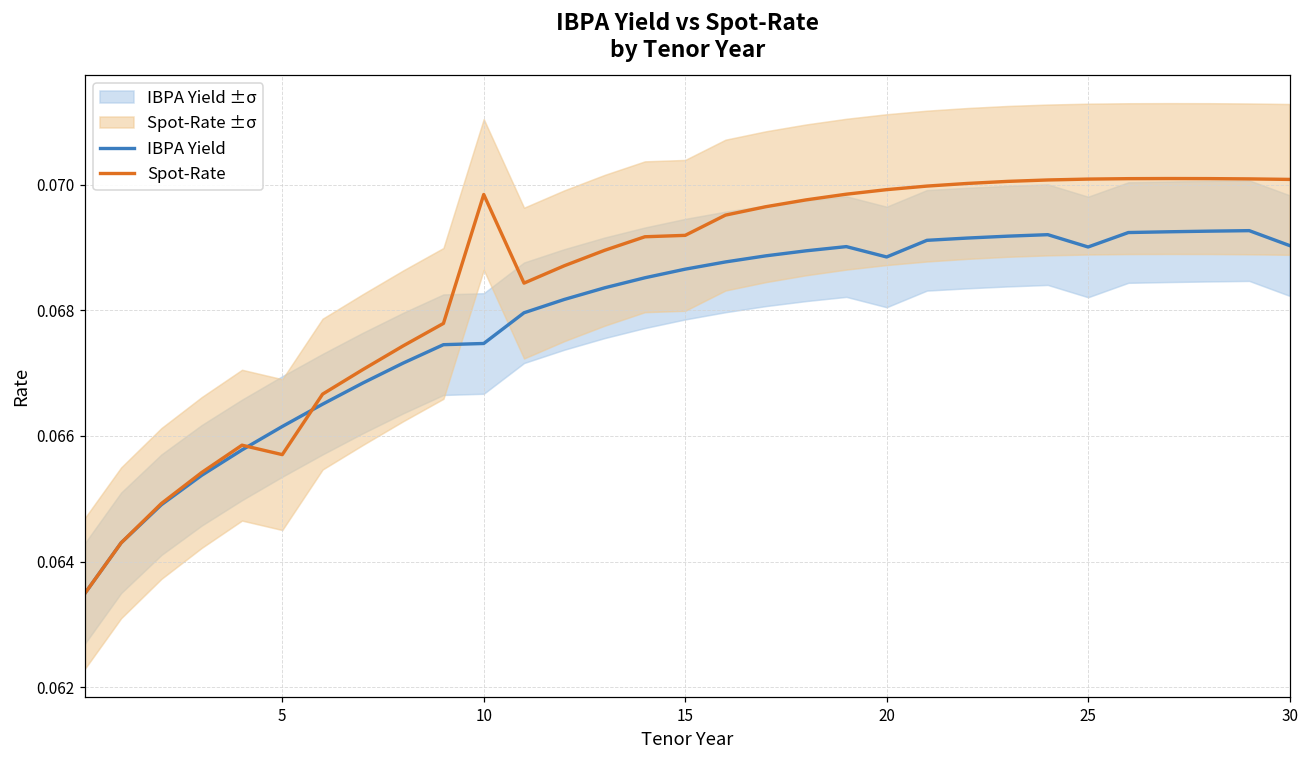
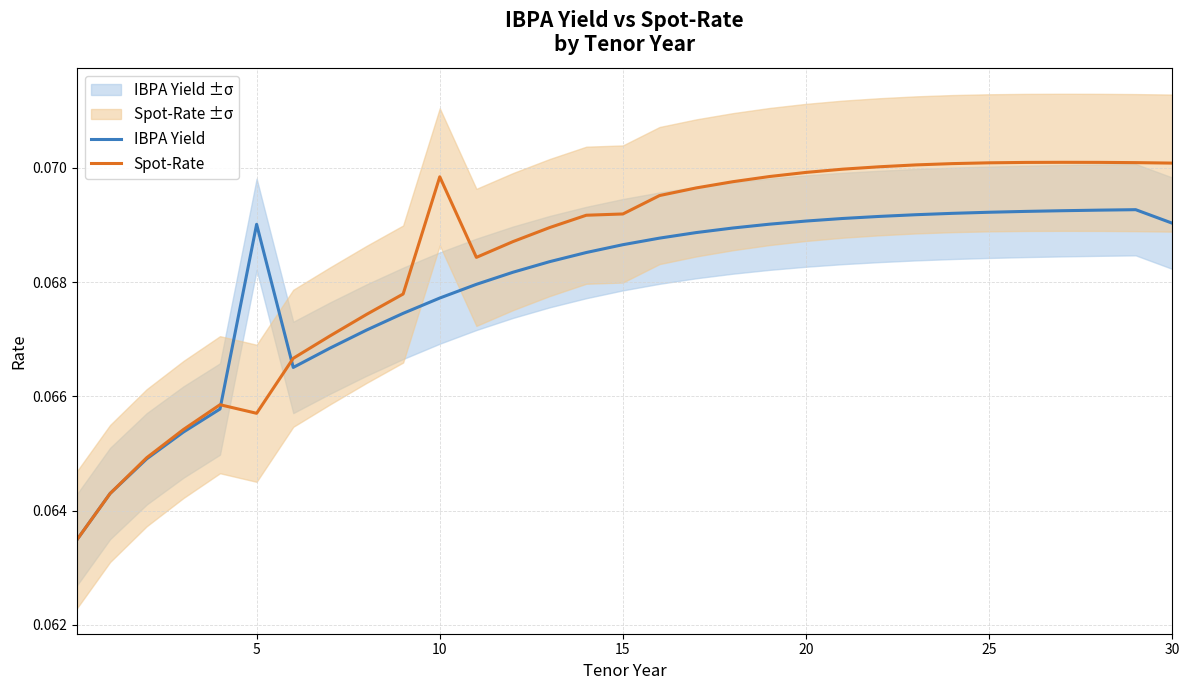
  {
    "IBPA Yield": {
-     "5": 0.0662,
-     "10": 0.0675,
+     "5": 0.0690,
+     "10": 0.0677,
      "15": 0.0687,
-     "20": 0.0688,
-     "25": 0.0690,
+     "20": 0.0691,
+     "25": 0.0692,
      "30": 0.0690
    },
    "Spot-Rate": {
      "5": 0.0657,
      "10": 0.0698,
      "15": 0.0692,
      "20": 0.0699,
      "25": 0.0701,
      "30": 0.0701
    }
  }
